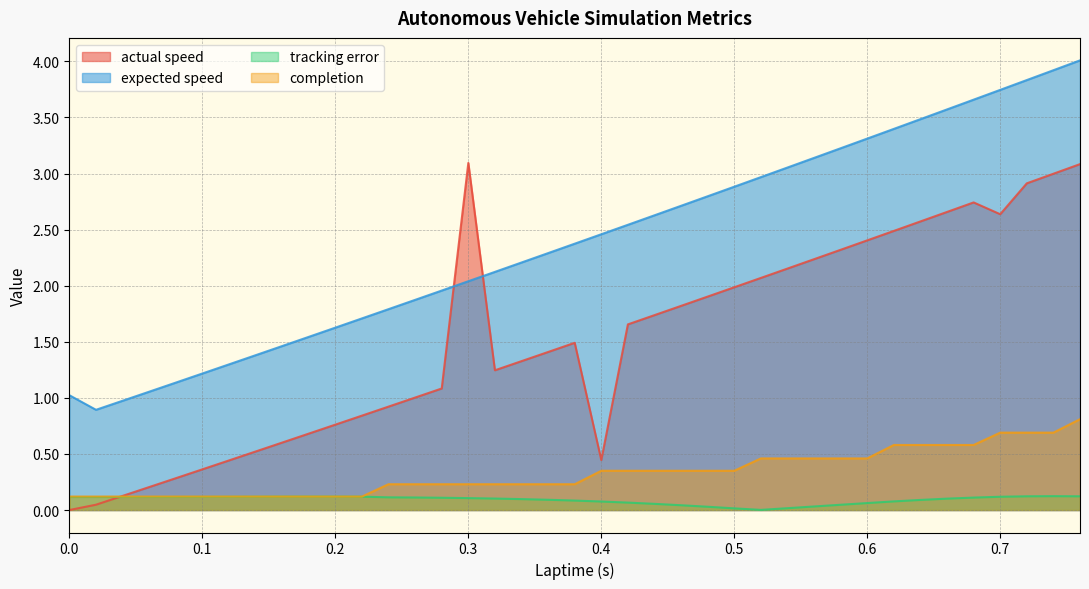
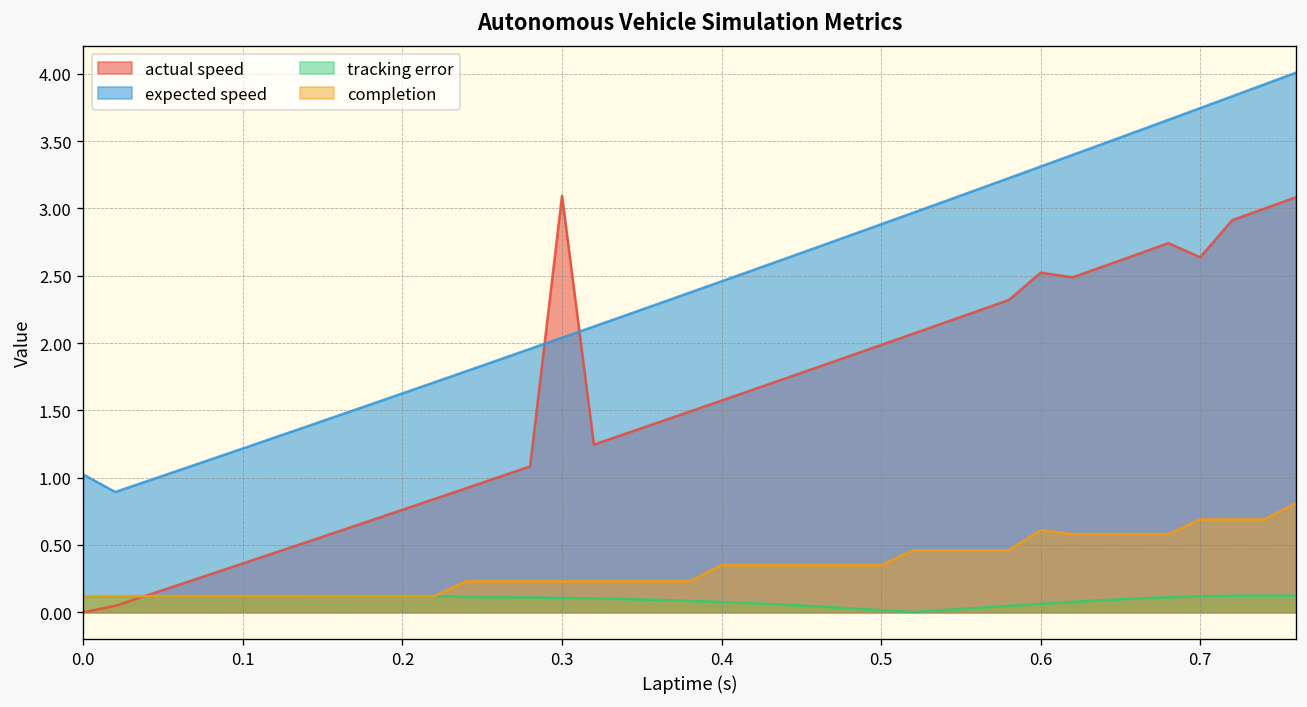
  {
    "actual speed": {
      "0.0": 0.00,
      "0.1": 0.36,
      "0.2": 0.76,
      "0.3": 3.09,
-     "0.4": 0.45,
+     "0.4": 1.57,
      "0.5": 1.99,
-     "0.6": 2.40,
+     "0.6": 2.52,
      "0.7": 2.64
    },
    "expected speed": {
      "0.0": 1.02,
      "0.1": 1.22,
      "0.2": 1.63,
      "0.3": 2.04,
      "0.4": 2.46,
      "0.5": 2.88,
      "0.6": 3.31,
      "0.7": 3.75
    },
    "tracking error": {
      "0.3": 0.11,
      "0.4": 0.08,
      "0.5": 0.01,
      "0.6": 0.06,
      "0.7": 0.12
    },
    "completion": {
      "0.3": 0.23,
      "0.4": 0.35,
      "0.5": 0.35,
-     "0.6": 0.46,
+     "0.6": 0.61,
      "0.7": 0.69
    }
  }
